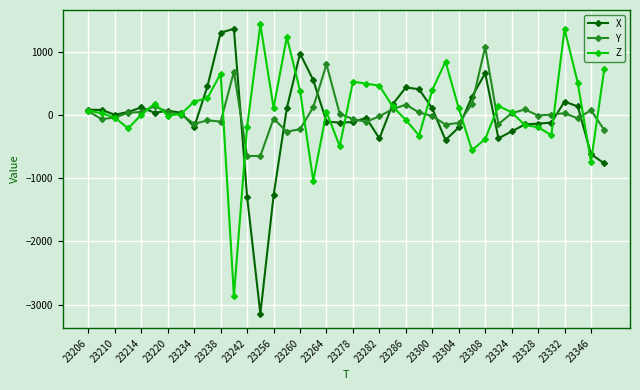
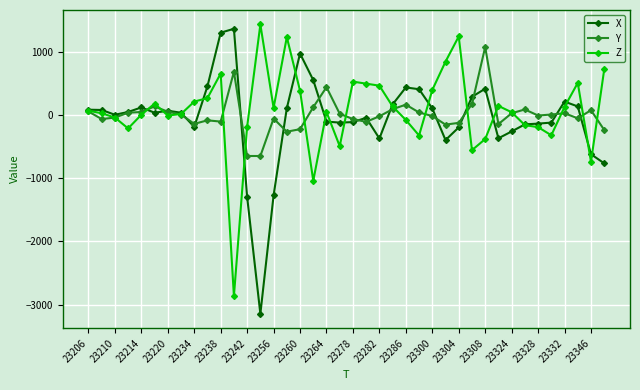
  {
    "X": {
      "23210": 0,
      "23214": 100,
      "23234": -200,
      "23238": 1300,
      "23242": -1300,
      "23256": -1300,
      "23260": 1000,
      "23264": -100,
      "23278": -100,
      "23282": -400,
      "23286": 400,
      "23300": 100,
      "23304": -200,
-     "23308": 700,
+     "23308": 400,
      "23324": -300,
      "23328": -100,
      "23332": 200,
      "23346": -600
    },
    "Y": {
      "23214": 0,
      "23234": -100,
      "23238": -100,
      "23242": -600,
      "23256": -100,
      "23260": -200,
-     "23264": 800,
+     "23264": 400,
      "23278": -100,
      "23282": 0,
      "23286": 200,
      "23300": 0,
      "23304": -100,
      "23308": 1100,
      "23328": 0,
      "23332": 0,
      "23346": 100
    },
    "Z": {
      "23214": 0,
      "23220": 0,
      "23234": 200,
      "23238": 700,
      "23242": -200,
      "23256": 100,
      "23260": 400,
      "23264": 0,
      "23278": 500,
      "23282": 500,
      "23286": -100,
      "23300": 400,
-     "23304": 100,
+     "23304": 1200,
      "23308": -400,
      "23328": -200,
-     "23332": 1400,
+     "23332": 100,
      "23346": -700
    }
  }
